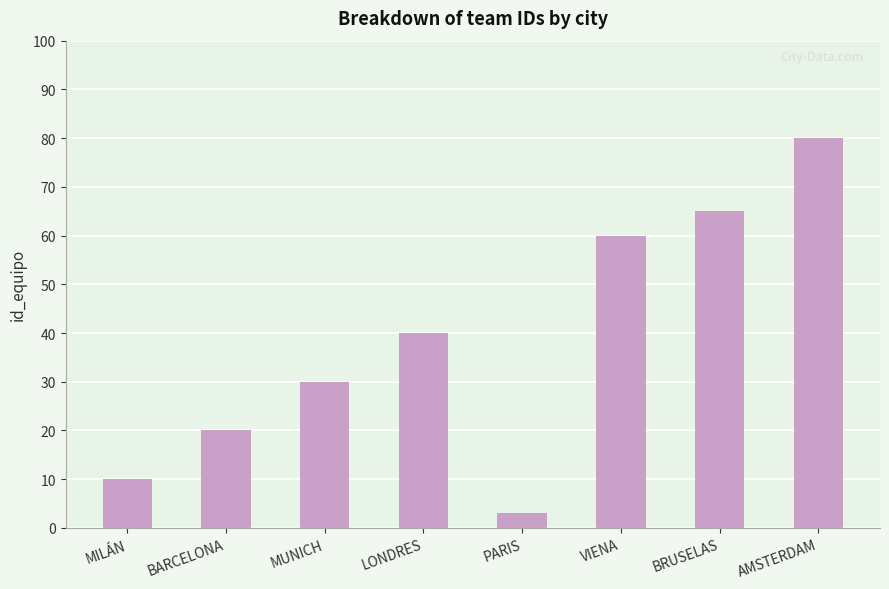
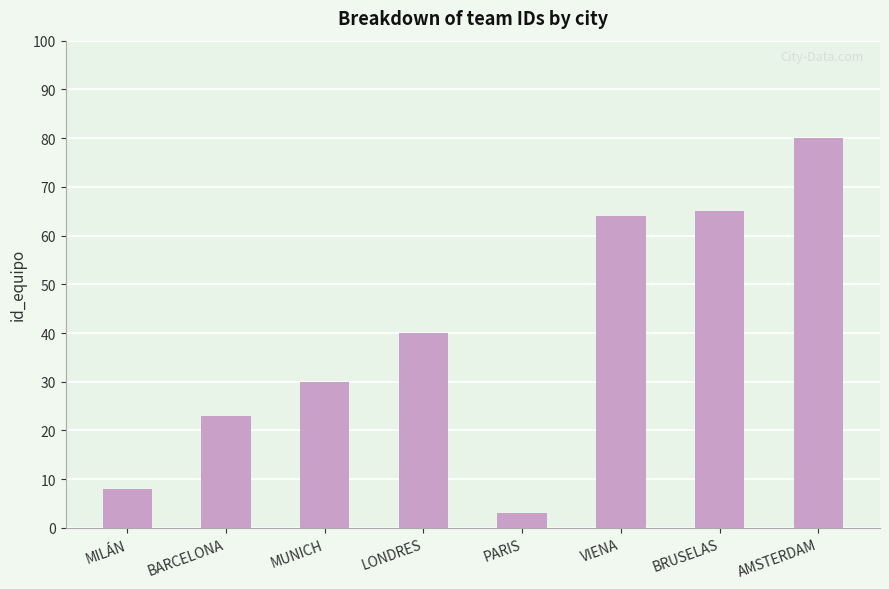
  {
-   "MILÁN": 10,
-   "BARCELONA": 20,
+   "MILÁN": 8,
+   "BARCELONA": 23,
    "MUNICH": 30,
    "LONDRES": 40,
    "PARIS": 3,
-   "VIENA": 60,
+   "VIENA": 64,
    "BRUSELAS": 65,
    "AMSTERDAM": 80
  }
